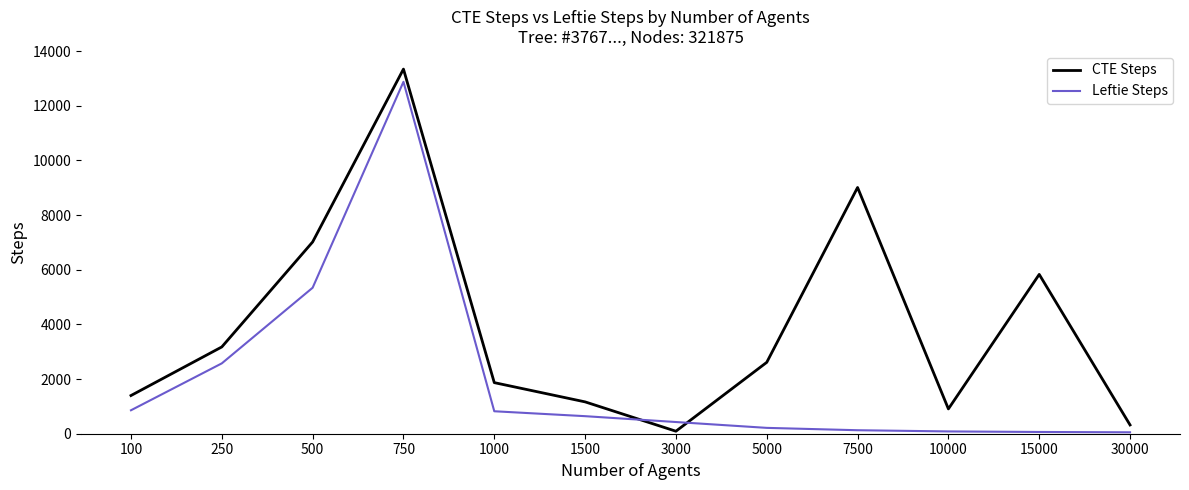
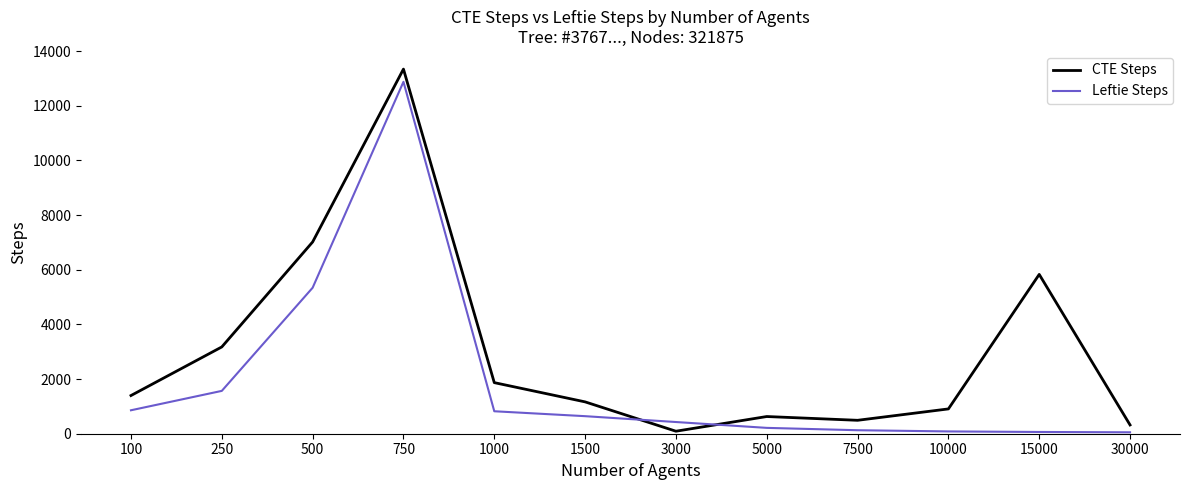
  {
    "CTE Steps": {
      "100": 1400,
      "250": 3200,
      "500": 7000,
      "750": 13300,
      "1000": 1900,
      "1500": 1200,
      "3000": 100,
-     "5000": 2600,
-     "7500": 9000,
+     "5000": 600,
+     "7500": 500,
      "10000": 900,
      "15000": 5800,
      "30000": 300
    },
    "Leftie Steps": {
      "100": 900,
-     "250": 2600,
+     "250": 1600,
      "500": 5300,
      "750": 12900,
      "1000": 800,
      "1500": 600,
      "3000": 400,
      "5000": 200,
      "7500": 100,
      "10000": 100,
      "15000": 100,
      "30000": 100
    }
  }
